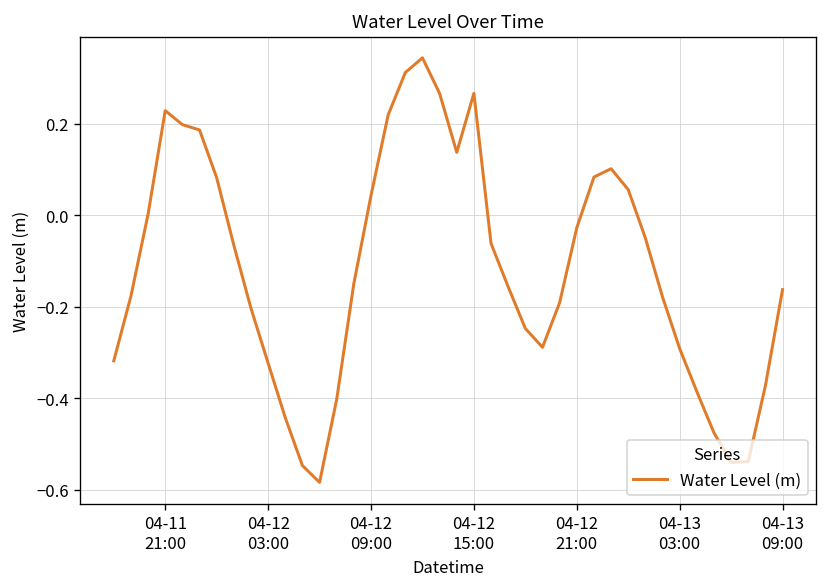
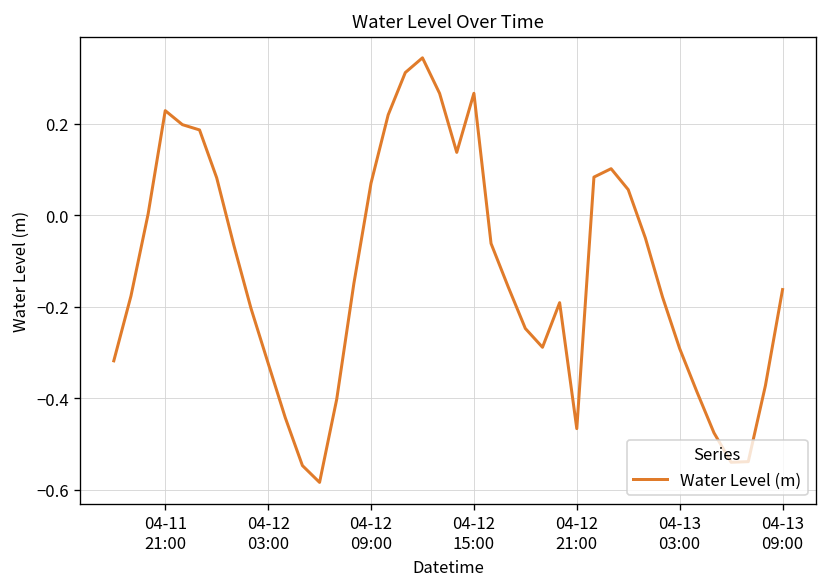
  {
    "04-11 21:00": 0.23,
    "04-12 03:00": -0.32,
-   "04-12 09:00": 0.04,
+   "04-12 09:00": 0.07,
    "04-12 15:00": 0.27,
-   "04-12 21:00": -0.03,
+   "04-12 21:00": -0.47,
    "04-13 03:00": -0.29,
    "04-13 09:00": -0.16
  }
